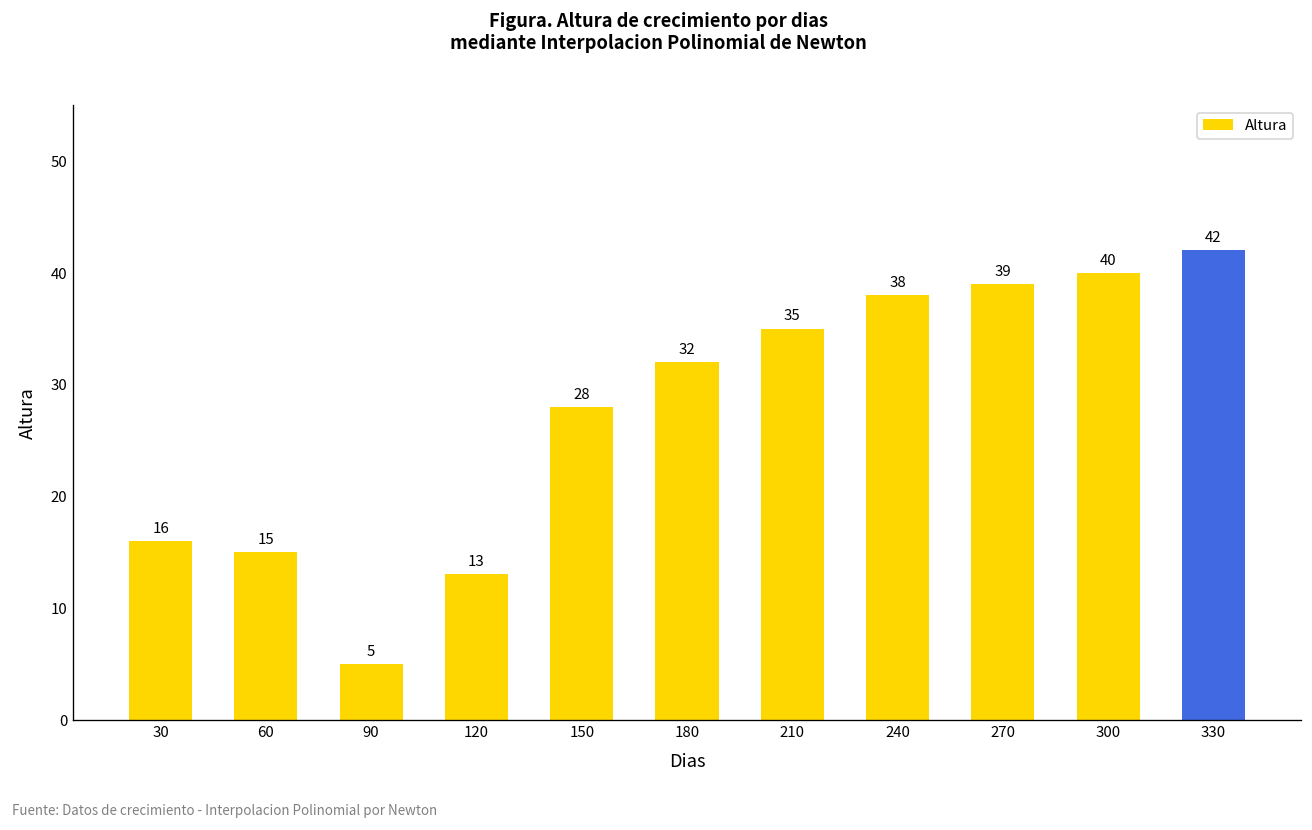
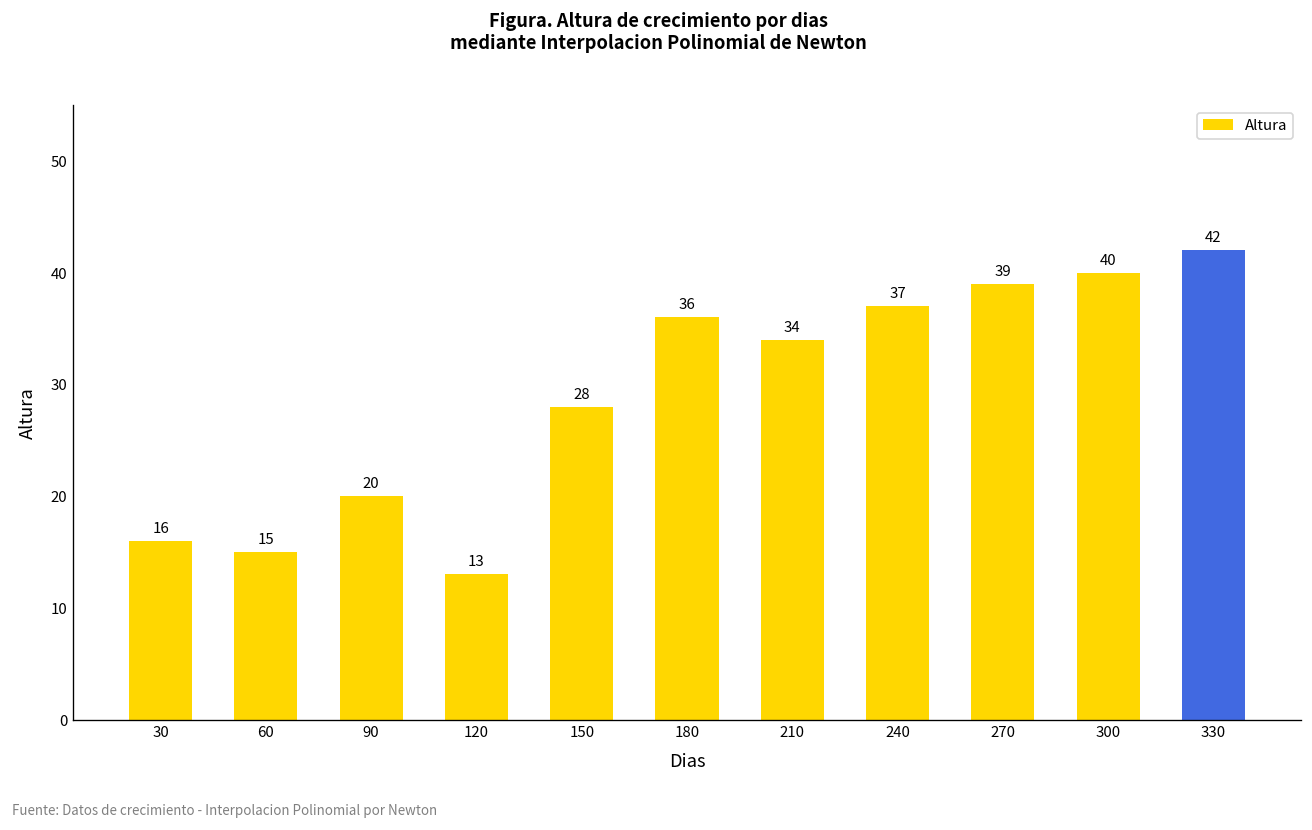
  {
    "30": 16,
    "60": 15,
-   "90": 5,
+   "90": 20,
    "120": 13,
    "150": 28,
-   "180": 32,
-   "210": 35,
-   "240": 38,
+   "180": 36,
+   "210": 34,
+   "240": 37,
    "270": 39,
    "300": 40,
    "330": 42
  }
